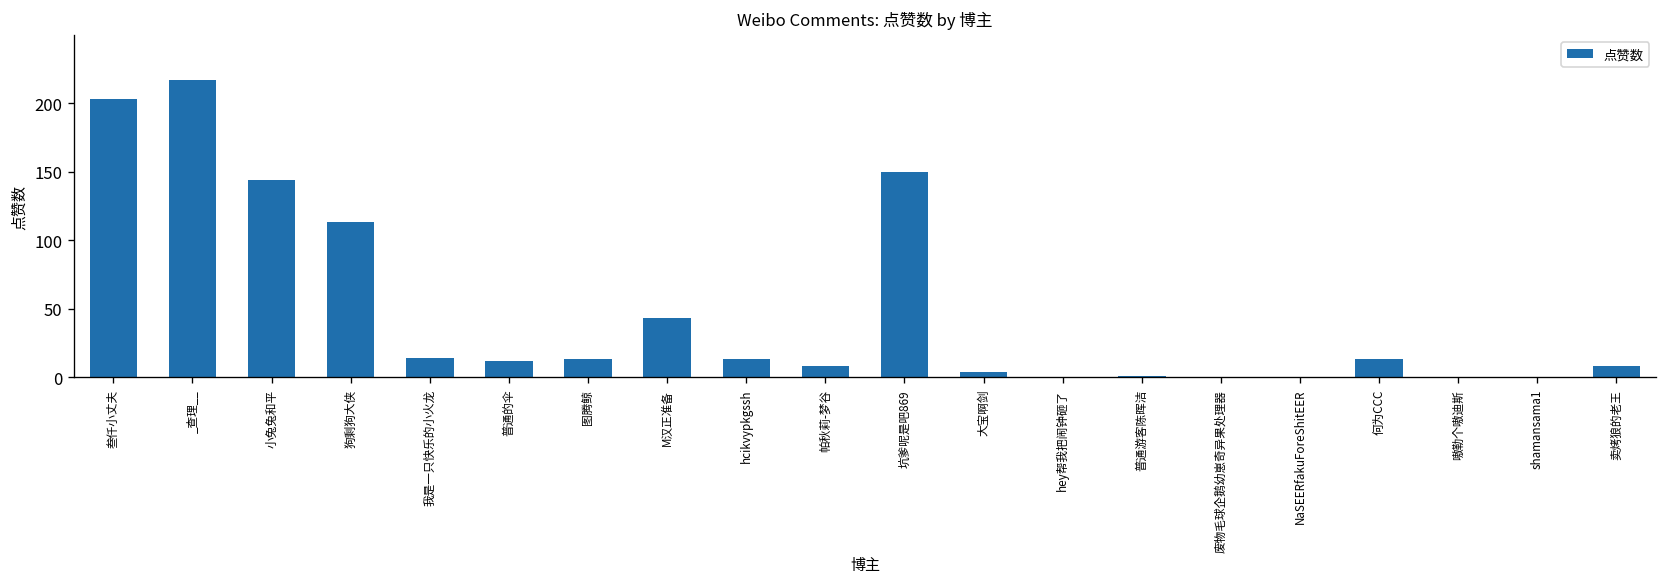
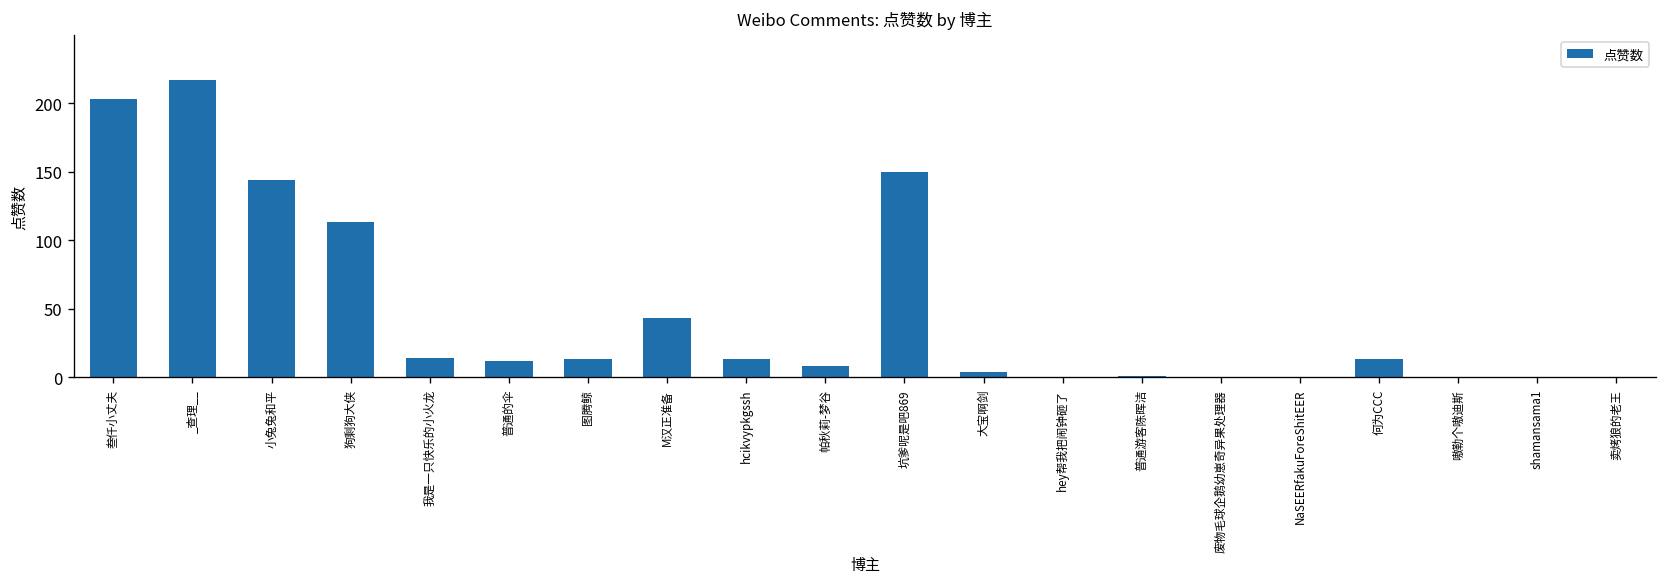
  {
    "叁仟小丈夫": 203,
    "_查理__": 217,
    "小兔兔和平": 144,
    "狗剩狗大侠": 113,
    "我是一只快乐的小火龙": 14,
    "普通的伞": 12,
    "图腾鲸": 13,
    "M汉正准备": 43,
    "hcikvypkgssh": 13,
    "帕秋莉-梦谷": 8,
    "坑爹呢是吧869": 150,
    "大宝啊剑": 4,
    "hey帮我把闹钟砸了": 0,
    "废物毛球企鹅幼崽奇异果处理器": 0,
    "NaSEERfakuForeShitEER": 0,
    "何为CCC": 13,
    "嗷勒个嗷迪斯": 0,
    "shamansama1": 0,
-   "卖烤狼的老王": 8
+   "卖烤狼的老王": 0
  }
